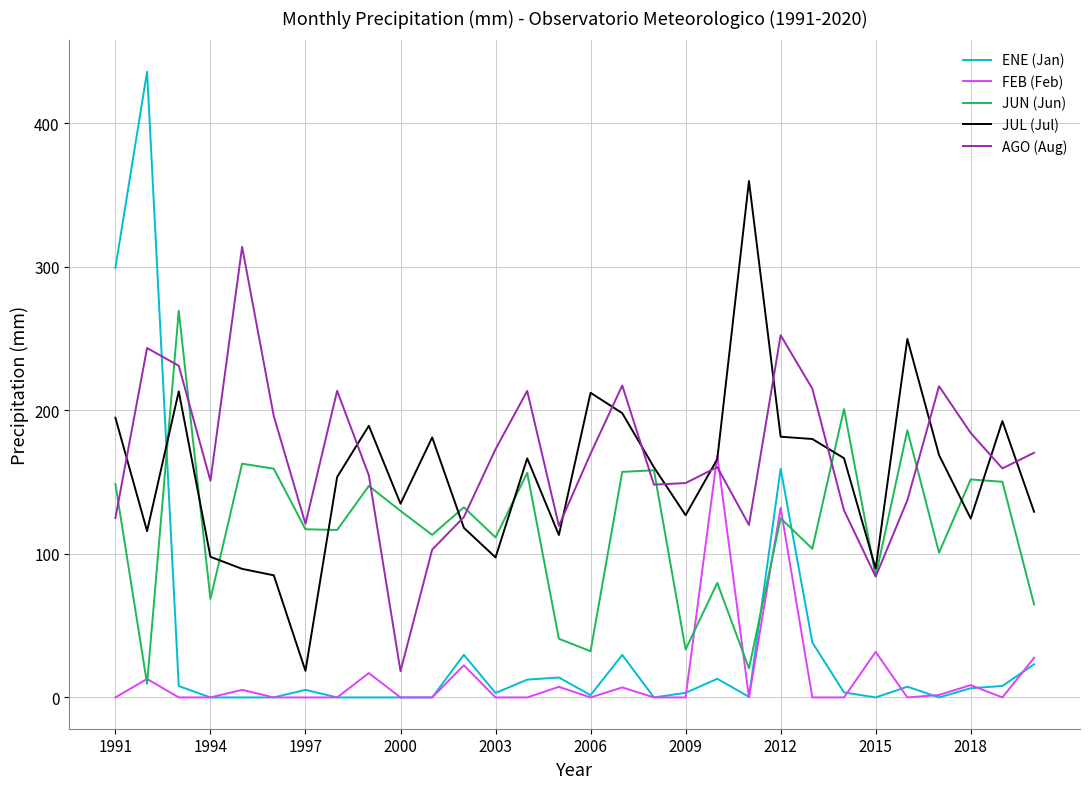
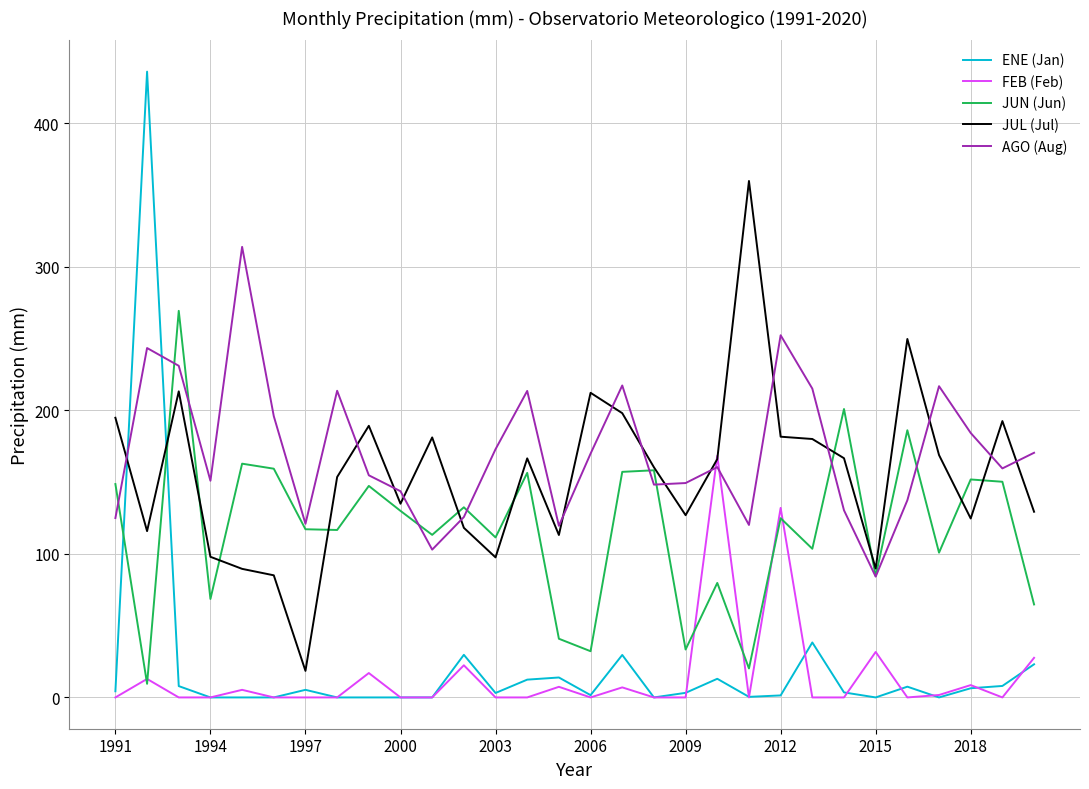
  {
    "ENE (Jan)": {
-     "1991": 299,
+     "1991": 4,
      "1997": 5,
      "2003": 3,
      "2009": 3,
-     "2012": 159,
+     "2012": 1,
      "2015": 0,
      "2018": 6
    },
    "FEB (Feb)": {
      "1991": 0,
      "1997": 0,
      "2003": 0,
      "2009": 0,
      "2012": 132,
      "2015": 32,
      "2018": 9
    },
    "JUN (Jun)": {
      "1991": 149,
      "1994": 69,
      "1997": 117,
      "2000": 130,
      "2003": 112,
      "2006": 32,
      "2009": 33,
      "2012": 125,
      "2018": 152
    },
    "JUL (Jul)": {
      "1991": 195,
      "1994": 98,
      "1997": 19,
      "2000": 135,
      "2003": 98,
      "2006": 212,
      "2009": 127,
      "2012": 182,
      "2015": 90,
      "2018": 125
    },
    "AGO (Aug)": {
      "1991": 125,
      "1994": 151,
      "1997": 121,
-     "2000": 18,
+     "2000": 144,
      "2003": 173,
      "2006": 170,
      "2009": 149,
      "2012": 252,
      "2018": 184
    }
  }
